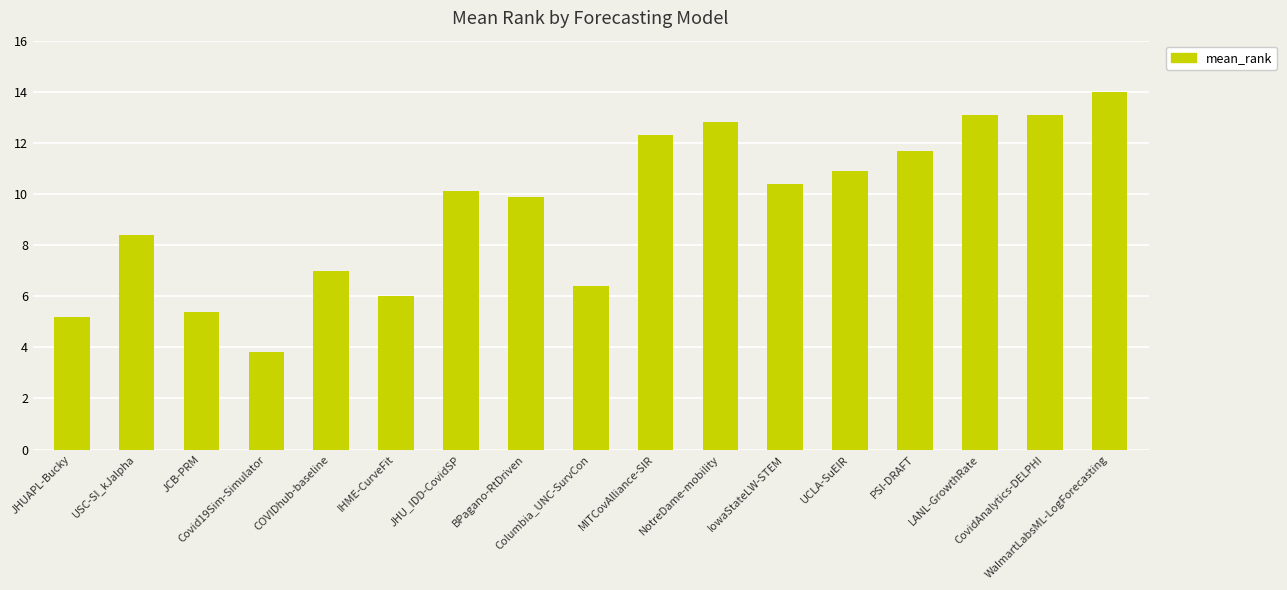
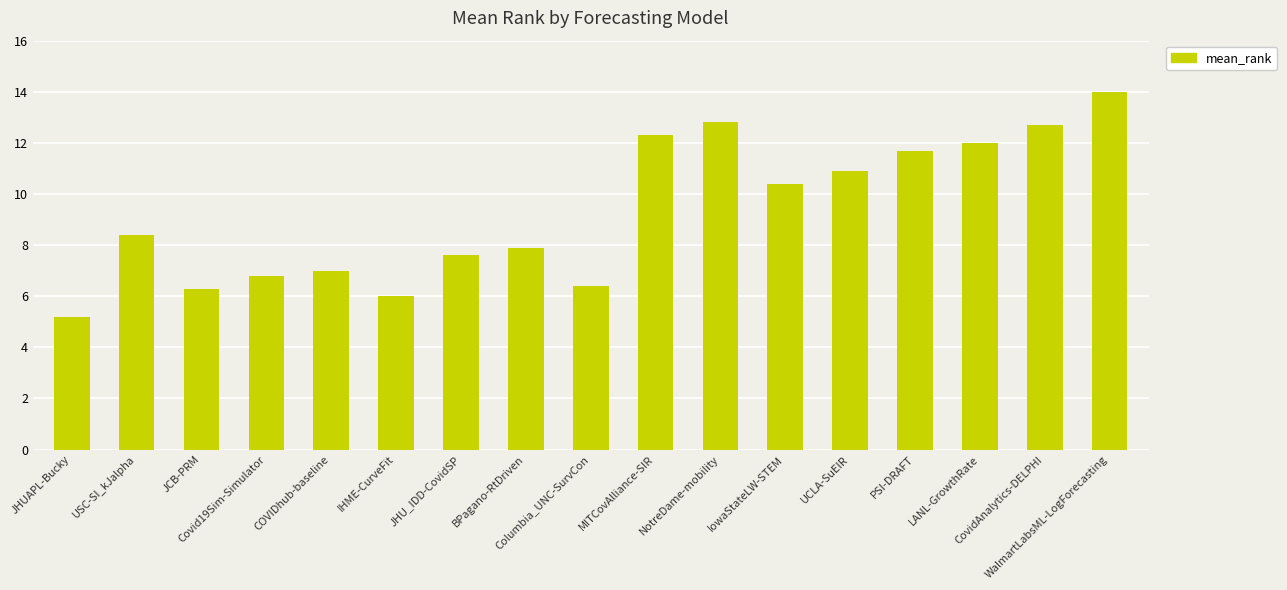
  {
    "JHUAPL-Bucky": 5.2,
    "USC-SI_kJalpha": 8.4,
-   "JCB-PRM": 5.4,
-   "Covid19Sim-Simulator": 3.8,
+   "JCB-PRM": 6.3,
+   "Covid19Sim-Simulator": 6.8,
    "COVIDhub-baseline": 7.0,
    "IHME-CurveFit": 6.0,
-   "JHU_IDD-CovidSP": 10.1,
-   "BPagano-RtDriven": 9.9,
+   "JHU_IDD-CovidSP": 7.6,
+   "BPagano-RtDriven": 7.9,
    "Columbia_UNC-SurvCon": 6.4,
    "MITCovAlliance-SIR": 12.3,
    "NotreDame-mobility": 12.8,
    "IowaStateLW-STEM": 10.4,
    "UCLA-SuEIR": 10.9,
    "PSI-DRAFT": 11.7,
-   "LANL-GrowthRate": 13.1,
-   "CovidAnalytics-DELPHI": 13.1,
+   "LANL-GrowthRate": 12.0,
+   "CovidAnalytics-DELPHI": 12.7,
    "WalmartLabsML-LogForecasting": 14.0
  }
